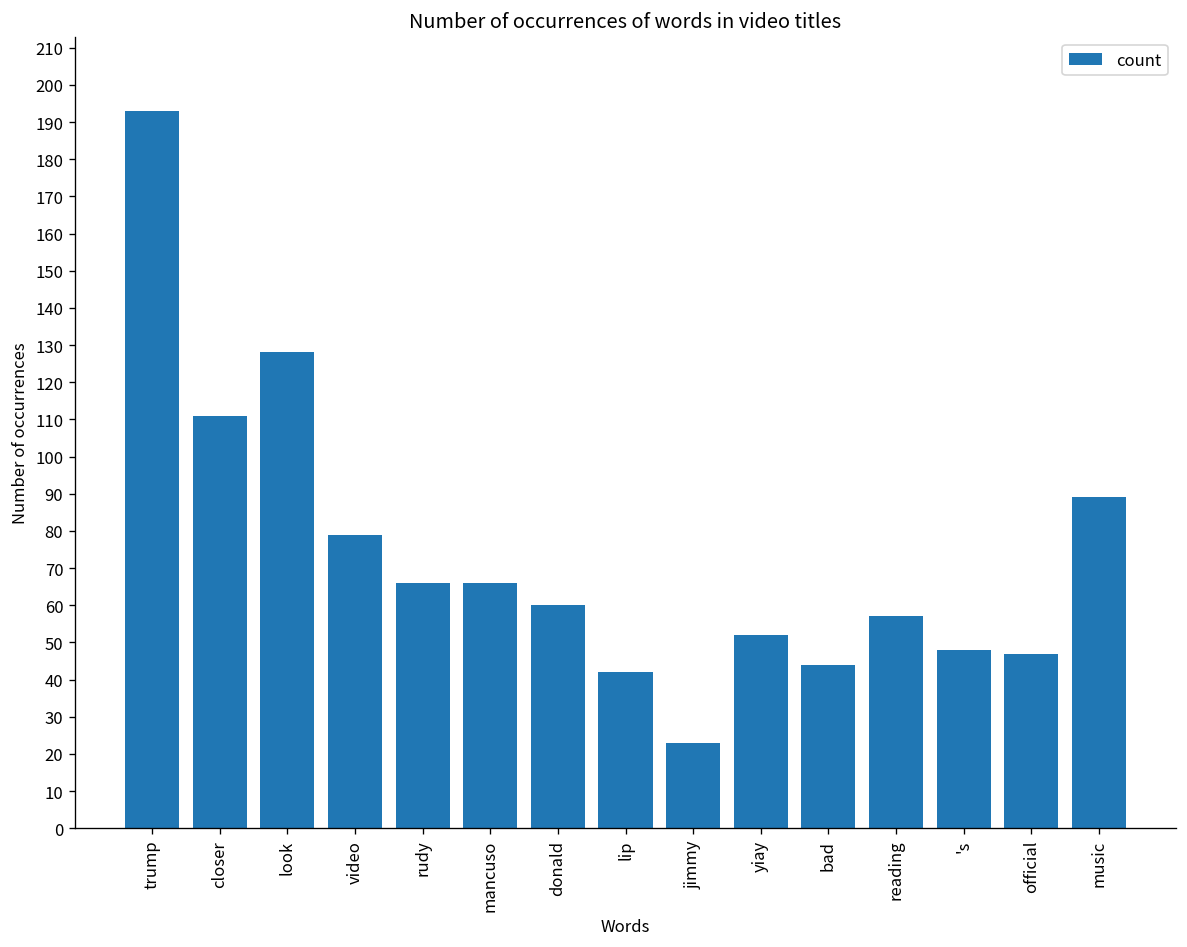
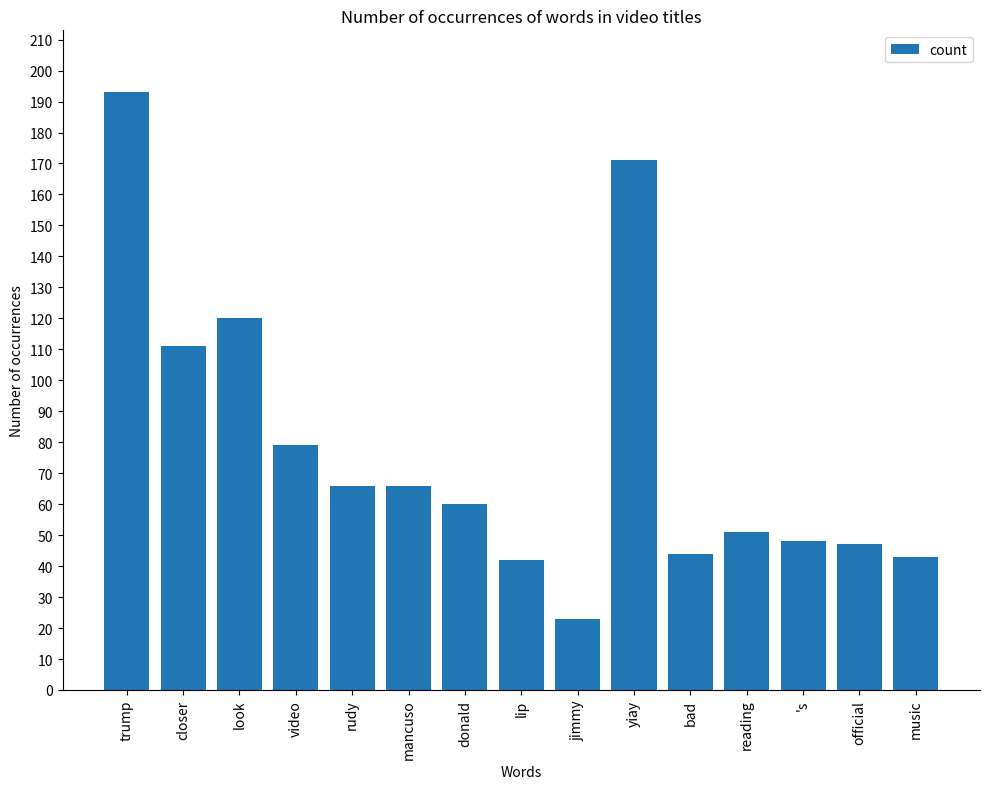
  {
    "trump": 193,
    "closer": 111,
-   "look": 128,
+   "look": 120,
    "video": 79,
    "rudy": 66,
    "mancuso": 66,
    "donald": 60,
    "lip": 42,
    "jimmy": 23,
-   "yiay": 52,
+   "yiay": 171,
    "bad": 44,
-   "reading": 57,
+   "reading": 51,
    "'s": 48,
    "official": 47,
-   "music": 89
+   "music": 43
  }
